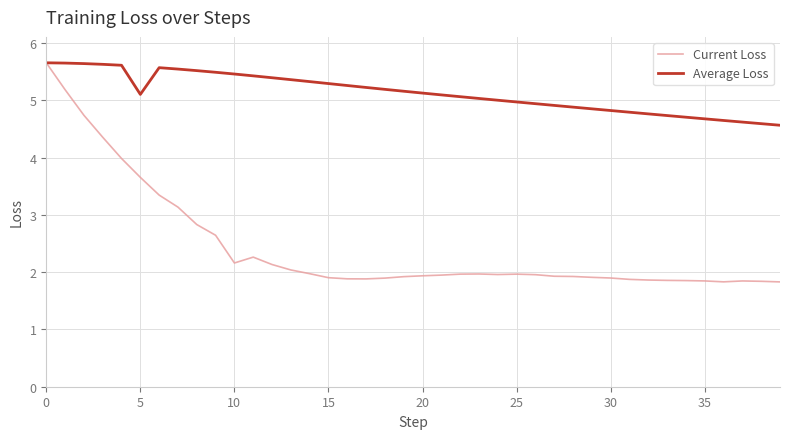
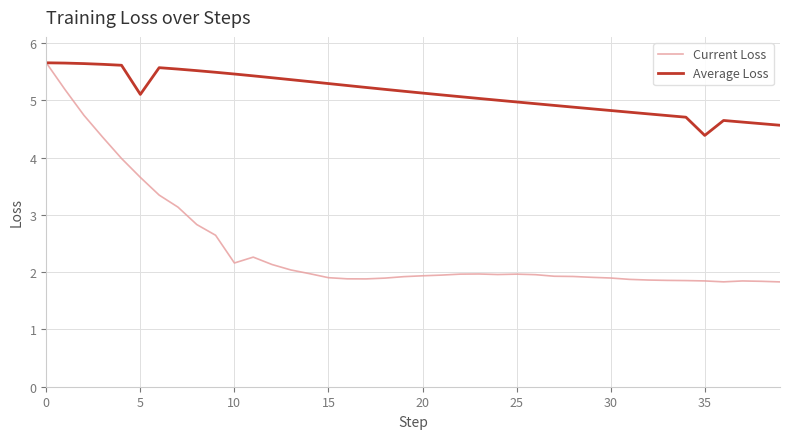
  {
    "Current Loss": {
      "5": 3.7,
      "10": 2.2,
      "15": 1.9,
      "20": 1.9,
      "25": 2.0,
      "30": 1.9,
      "35": 1.8
    },
    "Average Loss": {
      "5": 5.1,
      "10": 5.5,
      "15": 5.3,
      "20": 5.1,
      "25": 5.0,
      "30": 4.8,
-     "35": 4.7
+     "35": 4.4
    }
  }
